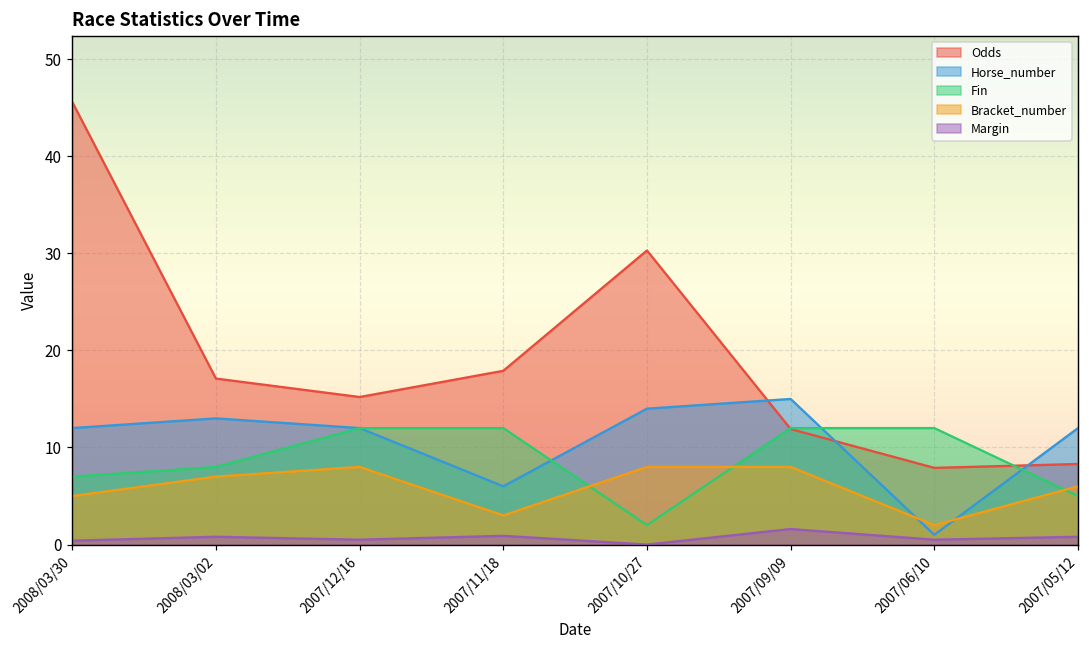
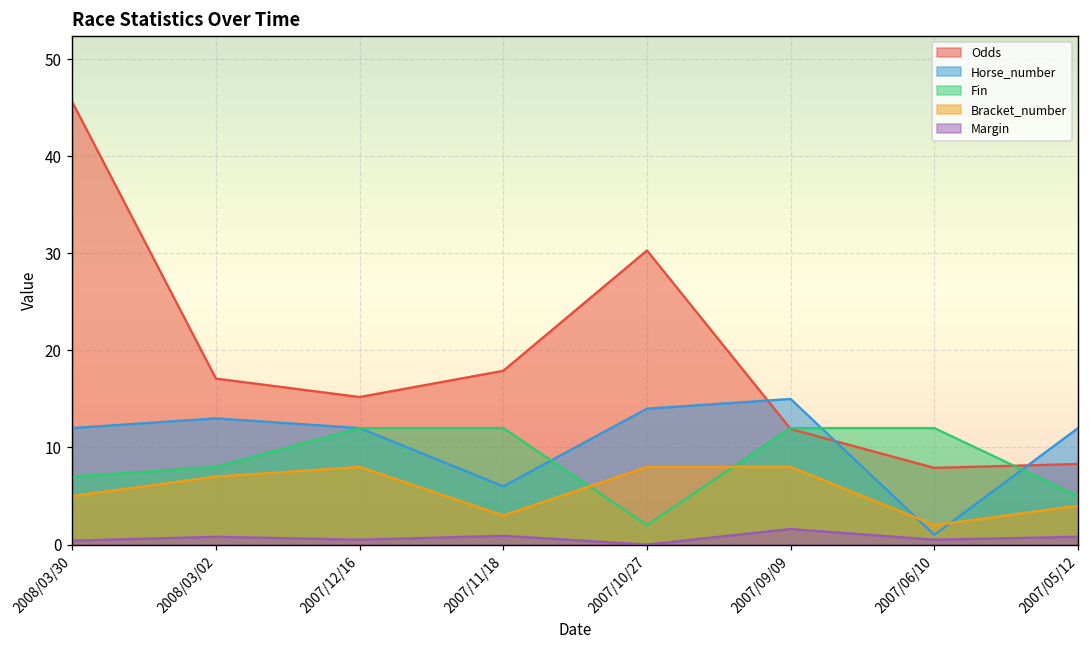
  {
    "Odds": {
      "2008/03/30": 46,
      "2008/03/02": 17,
      "2007/12/16": 15,
      "2007/11/18": 18,
      "2007/10/27": 30,
      "2007/06/10": 8,
      "2007/05/12": 8
    },
    "Horse_number": {
      "2008/03/30": 12,
      "2008/03/02": 13,
      "2007/11/18": 6,
      "2007/10/27": 14,
      "2007/09/09": 15,
      "2007/06/10": 1,
      "2007/05/12": 12
    },
    "Fin": {
      "2008/03/30": 7,
      "2008/03/02": 8,
      "2007/11/18": 12,
      "2007/10/27": 2,
      "2007/06/10": 12,
      "2007/05/12": 5
    },
    "Bracket_number": {
      "2008/03/30": 5,
      "2008/03/02": 7,
      "2007/12/16": 8,
      "2007/11/18": 3,
      "2007/10/27": 8,
      "2007/09/09": 8,
      "2007/06/10": 2,
-     "2007/05/12": 6
+     "2007/05/12": 4
    },
    "Margin": {
      "2008/03/30": 0,
      "2008/03/02": 1,
      "2007/12/16": 1,
      "2007/11/18": 1,
      "2007/10/27": 0,
      "2007/09/09": 2,
      "2007/06/10": 1,
      "2007/05/12": 1
    }
  }
